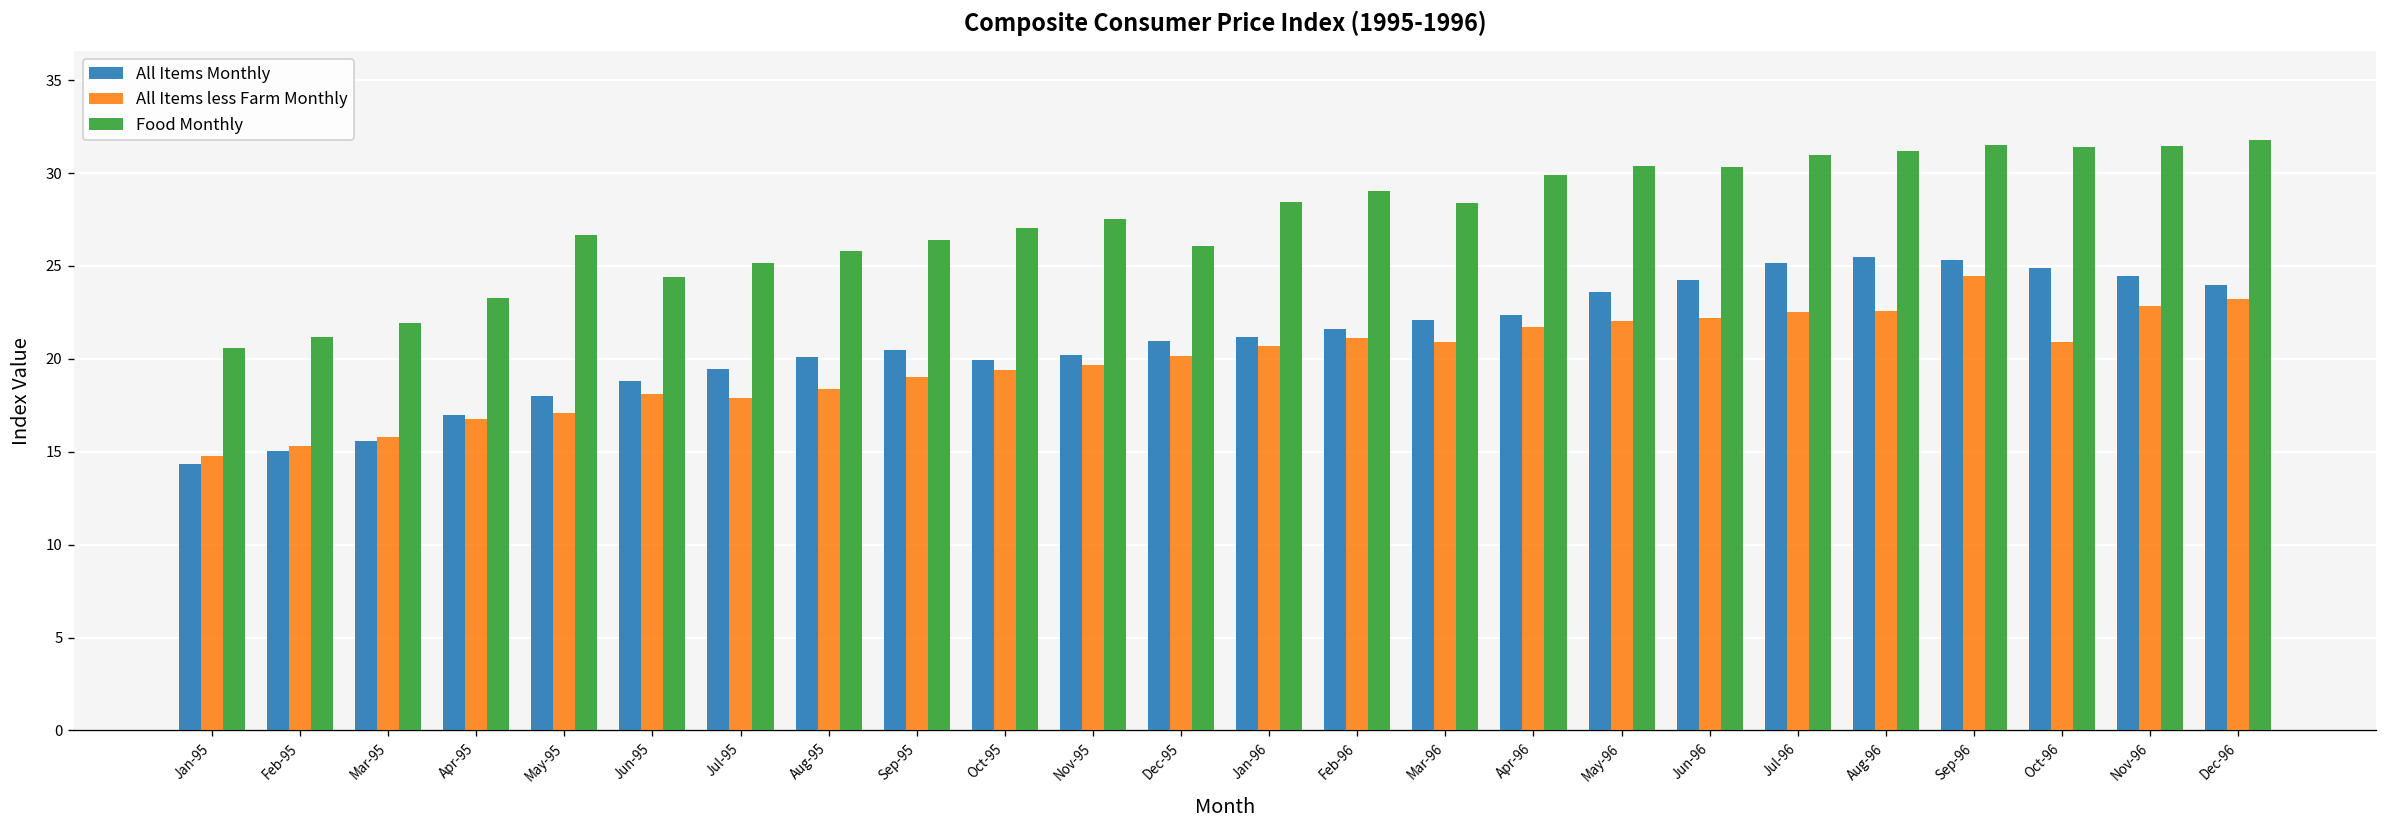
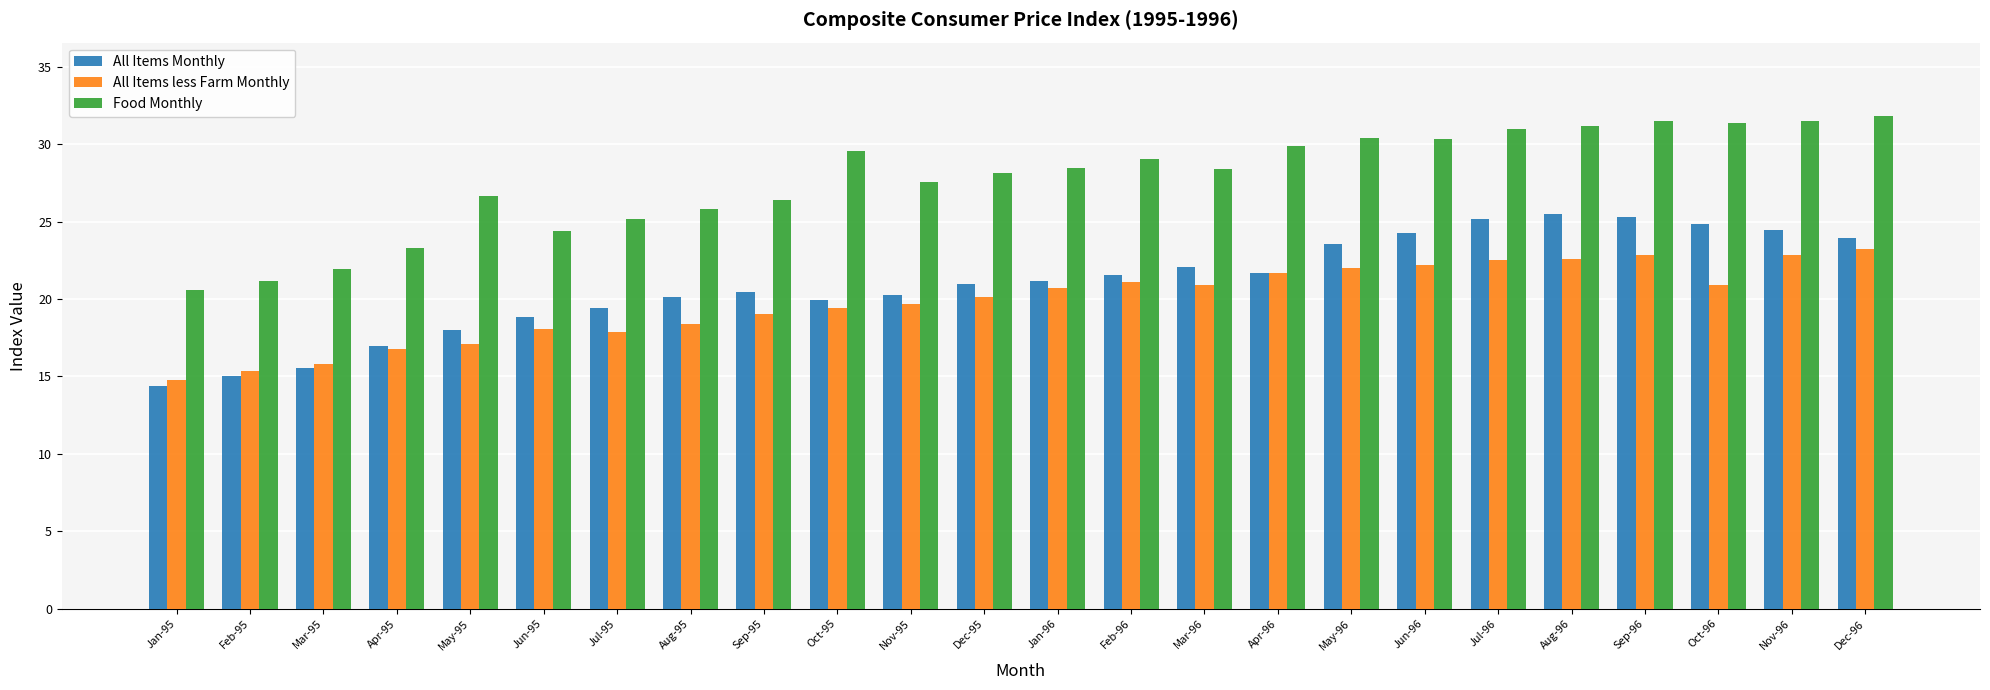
  {
    "All Items Monthly": {
      "Jan-95": 14.4,
      "Feb-95": 15.0,
      "Mar-95": 15.6,
      "Apr-95": 17.0,
      "May-95": 18.0,
      "Jun-95": 18.8,
      "Jul-95": 19.4,
      "Aug-95": 20.1,
      "Sep-95": 20.5,
      "Oct-95": 20.0,
      "Nov-95": 20.2,
      "Dec-95": 21.0,
      "Jan-96": 21.2,
      "Feb-96": 21.6,
      "Mar-96": 22.1,
-     "Apr-96": 22.4,
+     "Apr-96": 21.7,
      "May-96": 23.6,
      "Jun-96": 24.2,
      "Jul-96": 25.2,
      "Aug-96": 25.5,
      "Sep-96": 25.3,
      "Oct-96": 24.9,
      "Nov-96": 24.5,
      "Dec-96": 24.0
    },
    "All Items less Farm Monthly": {
      "Jan-95": 14.8,
      "Feb-95": 15.3,
      "Mar-95": 15.8,
      "Apr-95": 16.8,
      "May-95": 17.1,
      "Jun-95": 18.1,
      "Jul-95": 17.9,
      "Aug-95": 18.4,
      "Sep-95": 19.0,
      "Oct-95": 19.4,
      "Nov-95": 19.7,
      "Dec-95": 20.1,
      "Jan-96": 20.7,
      "Feb-96": 21.1,
      "Mar-96": 20.9,
      "Apr-96": 21.7,
      "May-96": 22.0,
      "Jun-96": 22.2,
      "Jul-96": 22.5,
      "Aug-96": 22.6,
-     "Sep-96": 24.5,
+     "Sep-96": 22.9,
      "Oct-96": 20.9,
      "Nov-96": 22.8,
      "Dec-96": 23.2
    },
    "Food Monthly": {
      "Jan-95": 20.6,
      "Feb-95": 21.2,
      "Mar-95": 21.9,
      "Apr-95": 23.3,
      "May-95": 26.6,
      "Jun-95": 24.4,
      "Jul-95": 25.2,
      "Aug-95": 25.8,
      "Sep-95": 26.4,
-     "Oct-95": 27.0,
+     "Oct-95": 29.5,
      "Nov-95": 27.6,
-     "Dec-95": 26.1,
+     "Dec-95": 28.2,
      "Jan-96": 28.5,
      "Feb-96": 29.0,
      "Mar-96": 28.4,
      "Apr-96": 29.9,
      "May-96": 30.4,
      "Jun-96": 30.3,
      "Jul-96": 31.0,
      "Aug-96": 31.2,
      "Sep-96": 31.5,
      "Oct-96": 31.4,
      "Nov-96": 31.5,
      "Dec-96": 31.8
    }
  }
